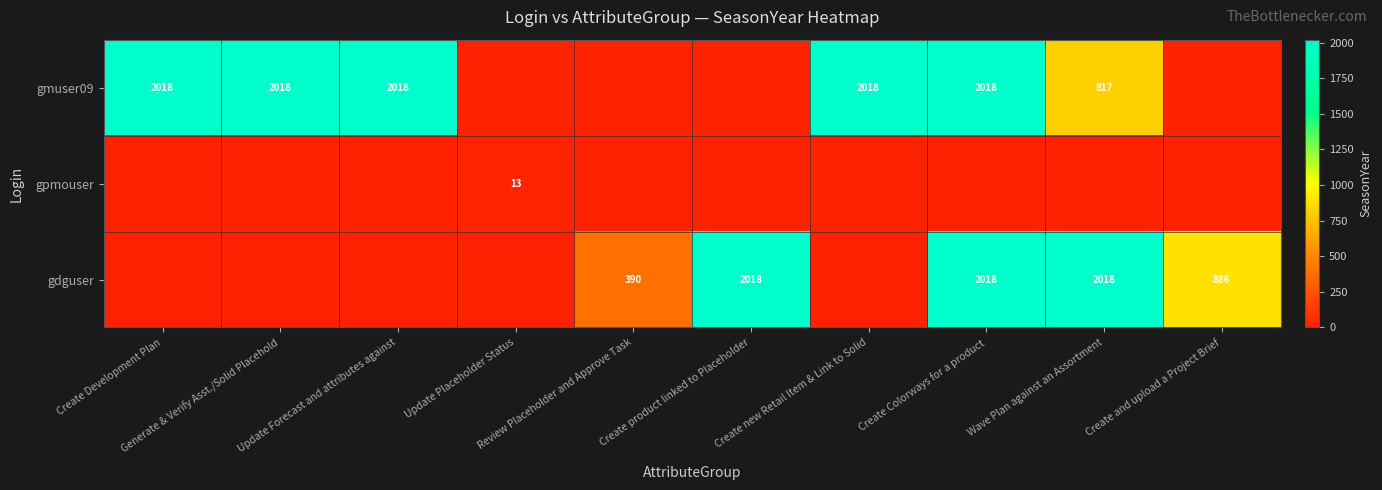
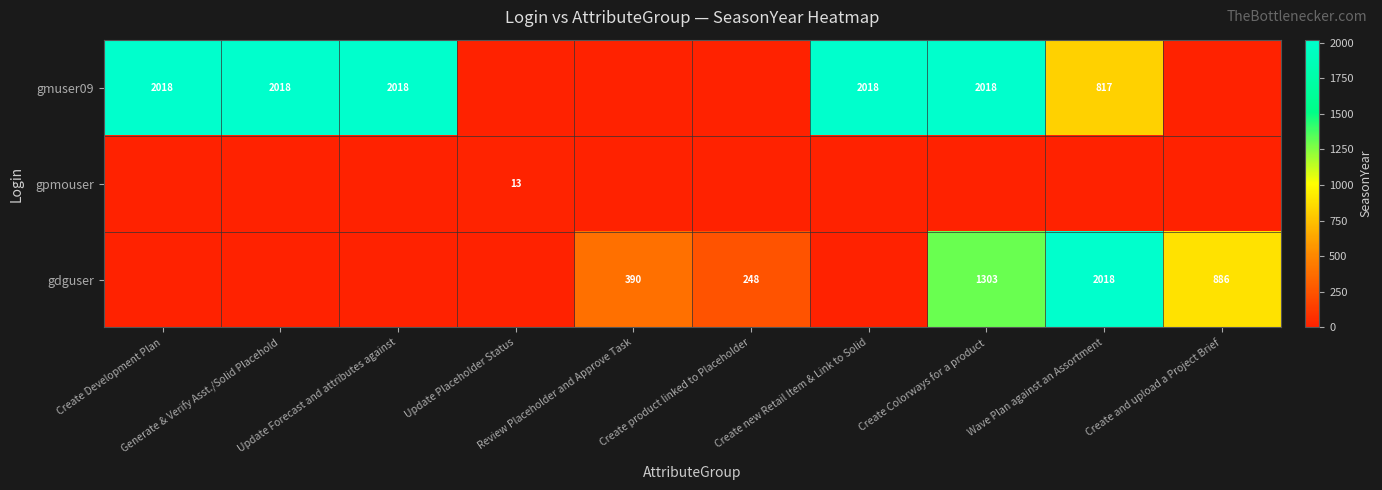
  {
    "gmuser09": {
      "Create Development Plan": 2018,
      "Generate & Verify Asst./Solid Placehold": 2018,
      "Update Forecast and attributes against": 2018,
      "Create new Retail Item & Link to Solid": 2018,
      "Create Colorways for a product": 2018,
      "Wave Plan against an Assortment": 817
    },
    "gpmouser": {
      "Update Placeholder Status": 13
    },
    "gdguser": {
      "Review Placeholder and Approve Task": 390,
-     "Create product linked to Placeholder": 2018,
-     "Create Colorways for a product": 2018,
+     "Create product linked to Placeholder": 248,
+     "Create Colorways for a product": 1303,
      "Wave Plan against an Assortment": 2018,
      "Create and upload a Project Brief": 886
    }
  }
